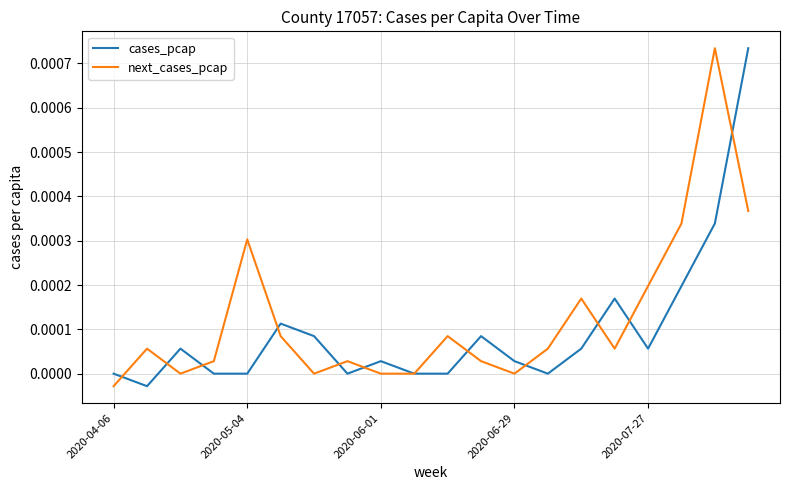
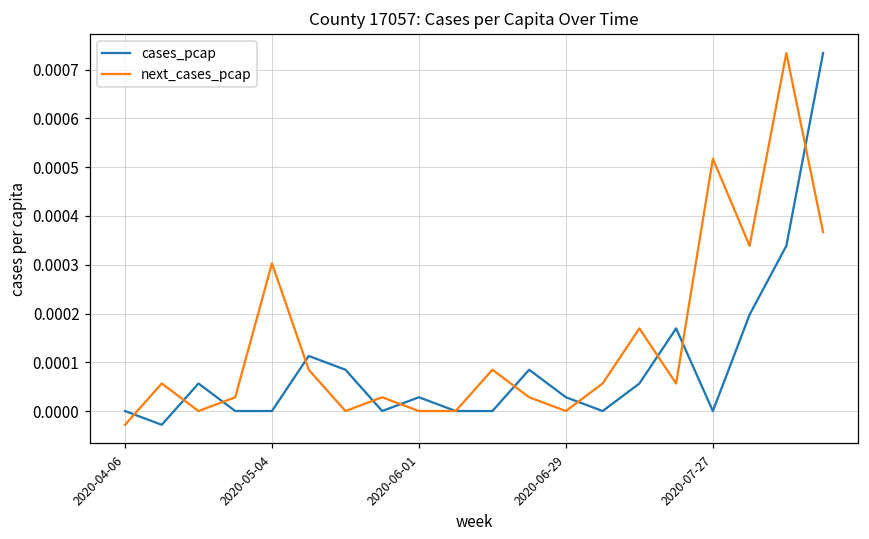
  {
    "cases_pcap": {
      "2020-04-06": 0.0000,
      "2020-05-04": 0.0000,
      "2020-06-01": 0.00003,
      "2020-06-29": 0.00003,
-     "2020-07-27": 0.0001
+     "2020-07-27": 0.0000
    },
    "next_cases_pcap": {
      "2020-04-06": -0.00003,
      "2020-05-04": 0.00030,
      "2020-06-01": 0.00000,
      "2020-06-29": 0.00000,
-     "2020-07-27": 0.00020
+     "2020-07-27": 0.00052
    }
  }
